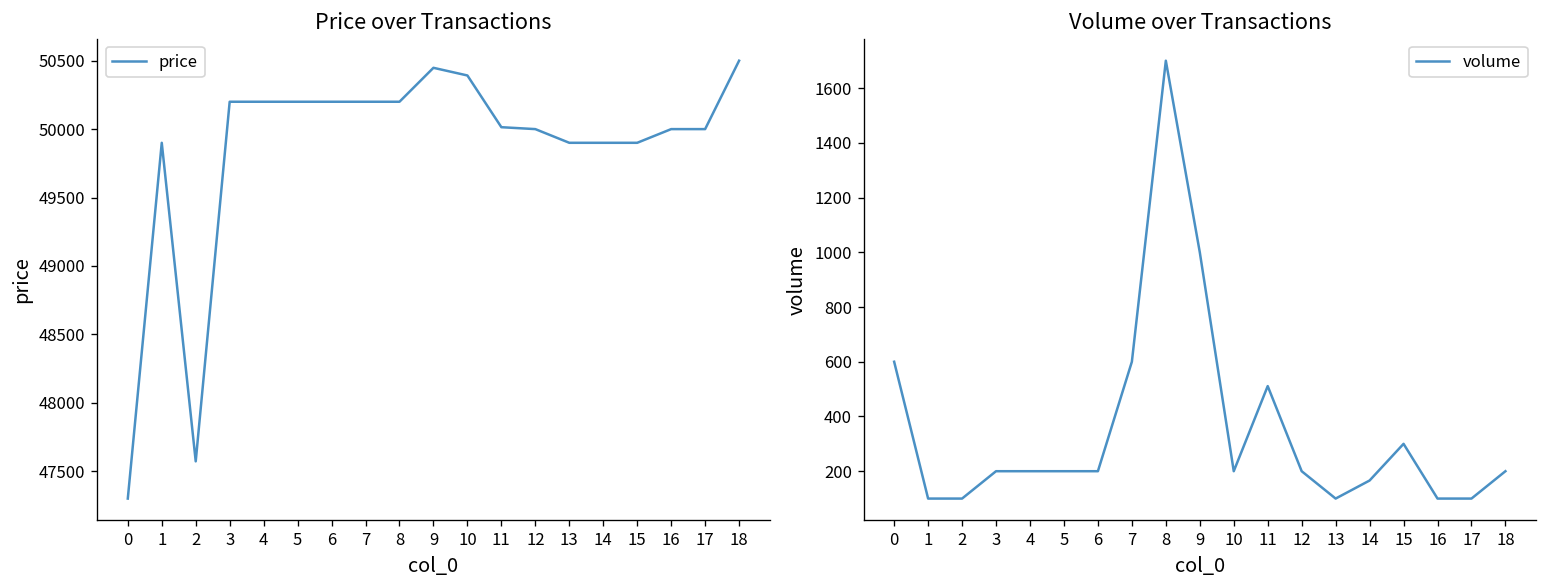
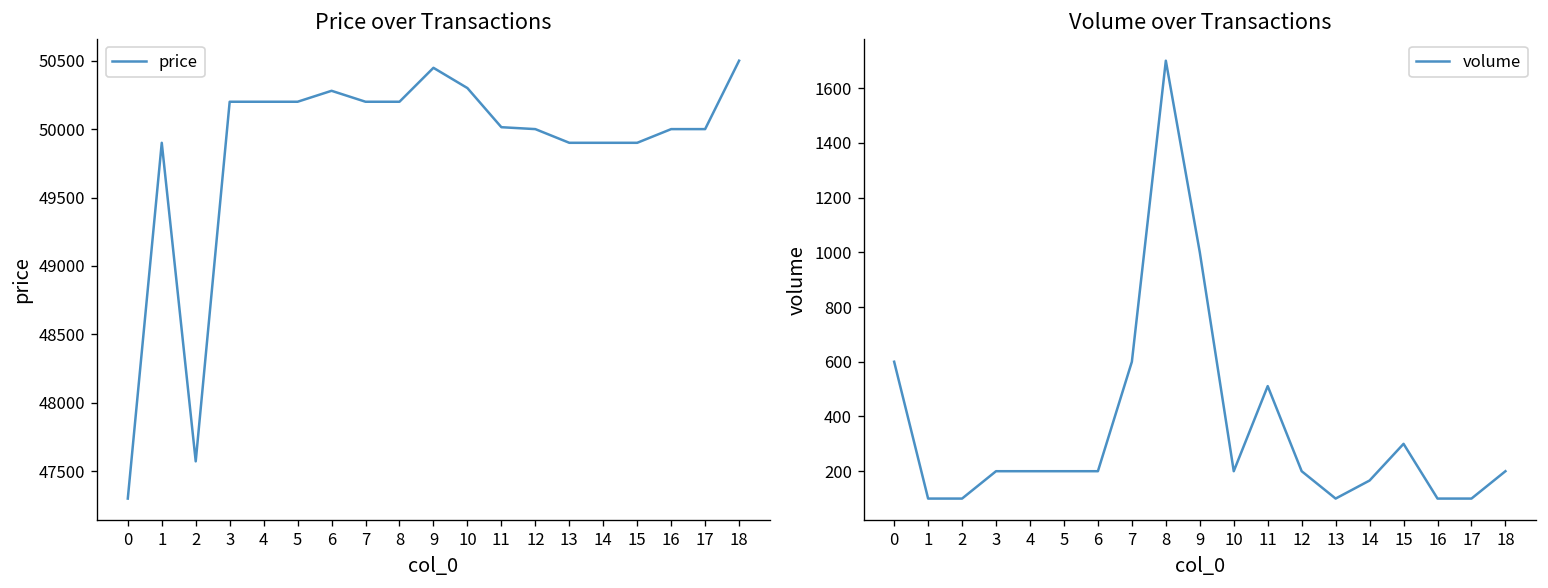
  {
    "Price over Transactions": {
      "0": 47300,
      "1": 49900,
      "2": 47570,
      "3": 50200,
      "4": 50200,
      "5": 50200,
-     "6": 50200,
+     "6": 50280,
      "7": 50200,
      "8": 50200,
      "9": 50450,
-     "10": 50390,
+     "10": 50300,
      "11": 50010,
      "12": 50000,
      "13": 49900,
      "14": 49900,
      "15": 49900,
      "16": 50000,
      "17": 50000,
      "18": 50500
    },
    "Volume over Transactions": {
      "0": 600,
      "1": 100,
      "2": 100,
      "3": 200,
      "4": 200,
      "5": 200,
      "6": 200,
      "7": 600,
      "8": 1700,
      "9": 1000,
      "10": 200,
      "11": 510,
      "12": 200,
      "13": 100,
      "14": 170,
      "15": 300,
      "16": 100,
      "17": 100,
      "18": 200
    }
  }
